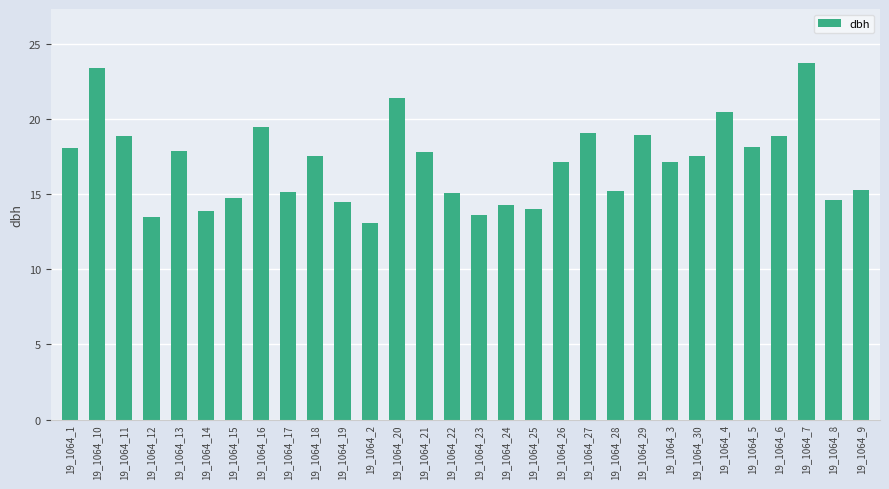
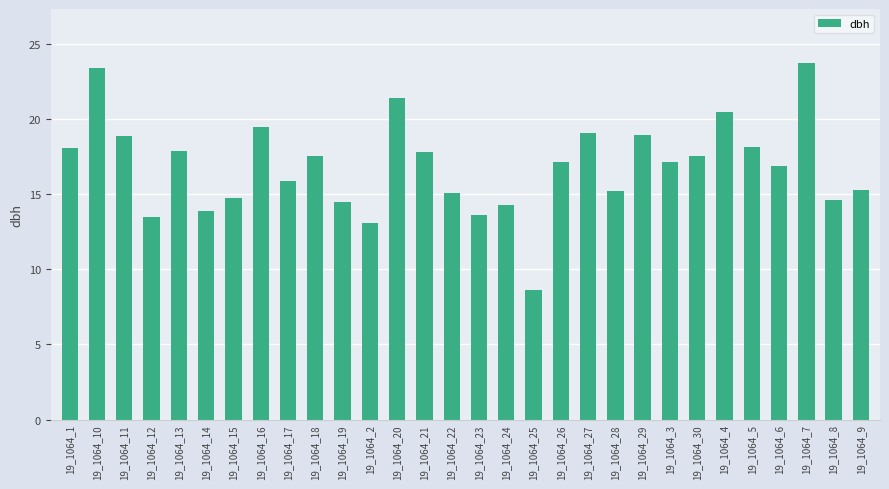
  {
    "19_1064_1": 18.1,
    "19_1064_10": 23.4,
    "19_1064_11": 18.9,
    "19_1064_12": 13.5,
    "19_1064_13": 17.9,
    "19_1064_14": 13.9,
    "19_1064_15": 14.8,
    "19_1064_16": 19.5,
-   "19_1064_17": 15.2,
+   "19_1064_17": 15.9,
    "19_1064_18": 17.5,
    "19_1064_19": 14.5,
    "19_1064_2": 13.1,
    "19_1064_20": 21.4,
    "19_1064_21": 17.8,
    "19_1064_22": 15.1,
    "19_1064_23": 13.6,
    "19_1064_24": 14.3,
-   "19_1064_25": 14.0,
+   "19_1064_25": 8.6,
    "19_1064_26": 17.2,
    "19_1064_27": 19.1,
    "19_1064_28": 15.2,
    "19_1064_29": 19.0,
    "19_1064_3": 17.1,
    "19_1064_30": 17.6,
    "19_1064_4": 20.5,
    "19_1064_5": 18.2,
-   "19_1064_6": 18.9,
+   "19_1064_6": 16.9,
    "19_1064_7": 23.8,
    "19_1064_8": 14.6,
    "19_1064_9": 15.3
  }
